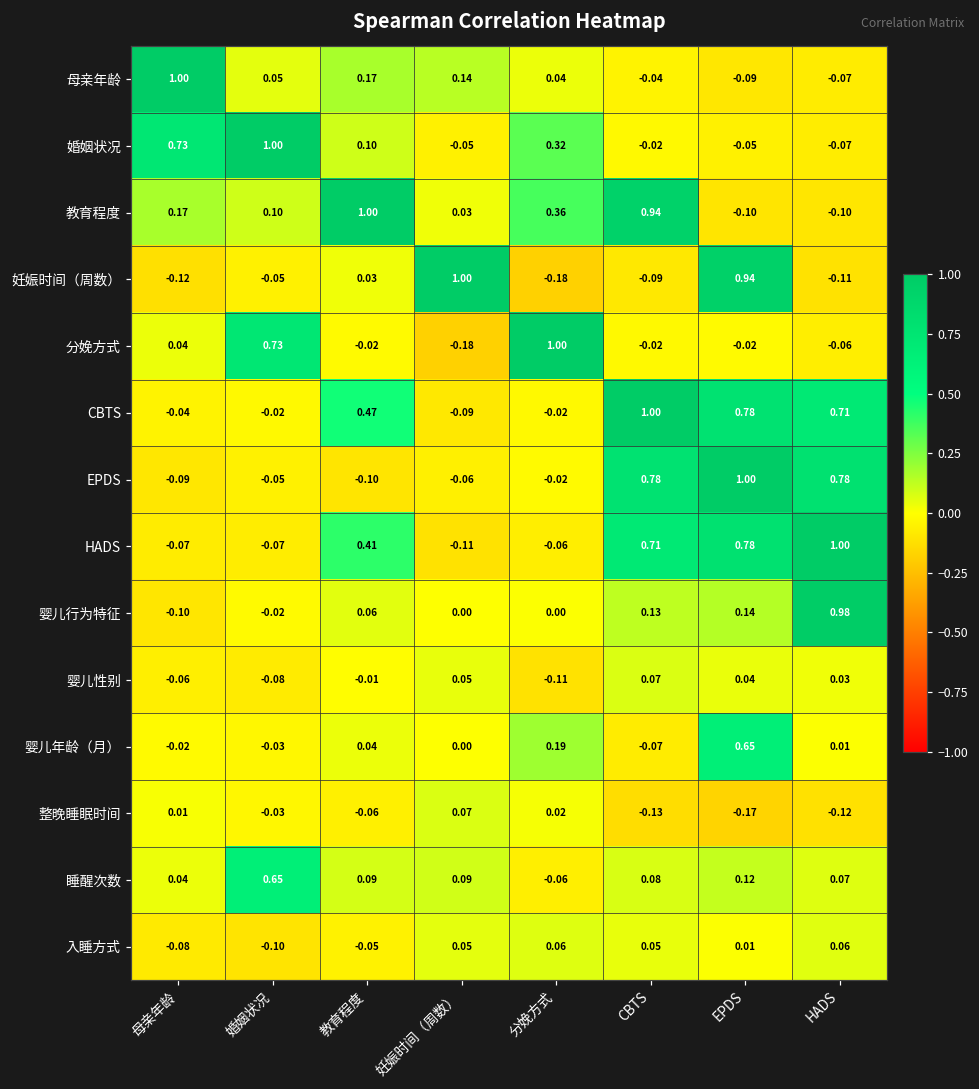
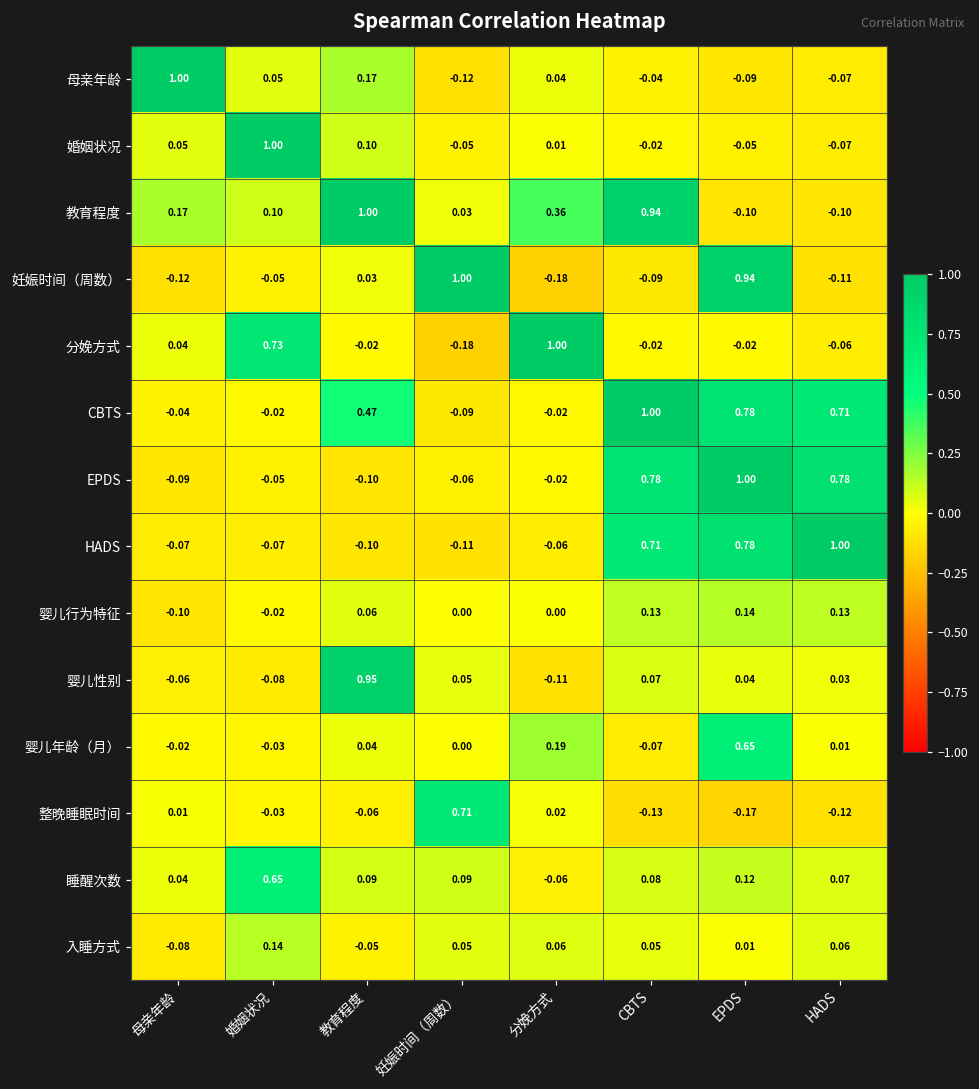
  {
    "母亲年龄": {
      "母亲年龄": 1.00,
      "婚姻状况": 0.05,
      "教育程度": 0.17,
-     "妊娠时间（周数）": 0.14,
+     "妊娠时间（周数）": -0.12,
      "分娩方式": 0.04,
      "CBTS": -0.04,
      "EPDS": -0.09,
      "HADS": -0.07
    },
    "婚姻状况": {
-     "母亲年龄": 0.73,
+     "母亲年龄": 0.05,
      "婚姻状况": 1.00,
      "教育程度": 0.10,
      "妊娠时间（周数）": -0.05,
-     "分娩方式": 0.32,
+     "分娩方式": 0.01,
      "CBTS": -0.02,
      "EPDS": -0.05,
      "HADS": -0.07
    },
    "教育程度": {
      "母亲年龄": 0.17,
      "婚姻状况": 0.10,
      "教育程度": 1.00,
      "妊娠时间（周数）": 0.03,
      "分娩方式": 0.36,
      "CBTS": 0.94,
      "EPDS": -0.10,
      "HADS": -0.10
    },
    "妊娠时间（周数）": {
      "母亲年龄": -0.12,
      "婚姻状况": -0.05,
      "教育程度": 0.03,
      "妊娠时间（周数）": 1.00,
      "分娩方式": -0.18,
      "CBTS": -0.09,
      "EPDS": 0.94,
      "HADS": -0.11
    },
    "分娩方式": {
      "母亲年龄": 0.04,
      "婚姻状况": 0.73,
      "教育程度": -0.02,
      "妊娠时间（周数）": -0.18,
      "分娩方式": 1.00,
      "CBTS": -0.02,
      "EPDS": -0.02,
      "HADS": -0.06
    },
    "CBTS": {
      "母亲年龄": -0.04,
      "婚姻状况": -0.02,
      "教育程度": 0.47,
      "妊娠时间（周数）": -0.09,
      "分娩方式": -0.02,
      "CBTS": 1.00,
      "EPDS": 0.78,
      "HADS": 0.71
    },
    "EPDS": {
      "母亲年龄": -0.09,
      "婚姻状况": -0.05,
      "教育程度": -0.10,
      "妊娠时间（周数）": -0.06,
      "分娩方式": -0.02,
      "CBTS": 0.78,
      "EPDS": 1.00,
      "HADS": 0.78
    },
    "HADS": {
      "母亲年龄": -0.07,
      "婚姻状况": -0.07,
-     "教育程度": 0.41,
+     "教育程度": -0.10,
      "妊娠时间（周数）": -0.11,
      "分娩方式": -0.06,
      "CBTS": 0.71,
      "EPDS": 0.78,
      "HADS": 1.00
    },
    "婴儿行为特征": {
      "母亲年龄": -0.10,
      "婚姻状况": -0.02,
      "教育程度": 0.06,
      "妊娠时间（周数）": 0.00,
      "分娩方式": 0.00,
      "CBTS": 0.13,
      "EPDS": 0.14,
-     "HADS": 0.98
+     "HADS": 0.13
    },
    "婴儿性别": {
      "母亲年龄": -0.06,
      "婚姻状况": -0.08,
-     "教育程度": -0.01,
+     "教育程度": 0.95,
      "妊娠时间（周数）": 0.05,
      "分娩方式": -0.11,
      "CBTS": 0.07,
      "EPDS": 0.04,
      "HADS": 0.03
    },
    "婴儿年龄（月）": {
      "母亲年龄": -0.02,
      "婚姻状况": -0.03,
      "教育程度": 0.04,
      "妊娠时间（周数）": 0.00,
      "分娩方式": 0.19,
      "CBTS": -0.07,
      "EPDS": 0.65,
      "HADS": 0.01
    },
    "整晚睡眠时间": {
      "母亲年龄": 0.01,
      "婚姻状况": -0.03,
      "教育程度": -0.06,
-     "妊娠时间（周数）": 0.07,
+     "妊娠时间（周数）": 0.71,
      "分娩方式": 0.02,
      "CBTS": -0.13,
      "EPDS": -0.17,
      "HADS": -0.12
    },
    "睡醒次数": {
      "母亲年龄": 0.04,
      "婚姻状况": 0.65,
      "教育程度": 0.09,
      "妊娠时间（周数）": 0.09,
      "分娩方式": -0.06,
      "CBTS": 0.08,
      "EPDS": 0.12,
      "HADS": 0.07
    },
    "入睡方式": {
      "母亲年龄": -0.08,
-     "婚姻状况": -0.10,
+     "婚姻状况": 0.14,
      "教育程度": -0.05,
      "妊娠时间（周数）": 0.05,
      "分娩方式": 0.06,
      "CBTS": 0.05,
      "EPDS": 0.01,
      "HADS": 0.06
    }
  }
